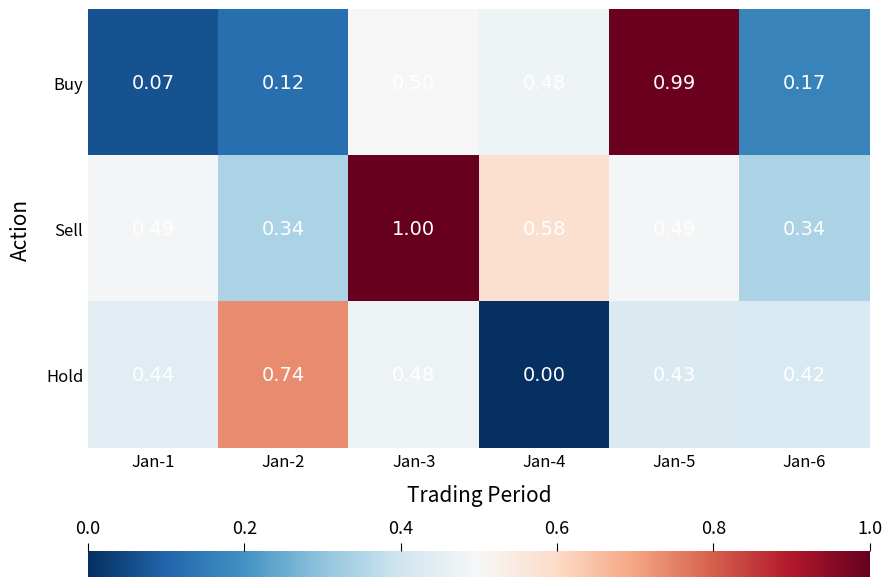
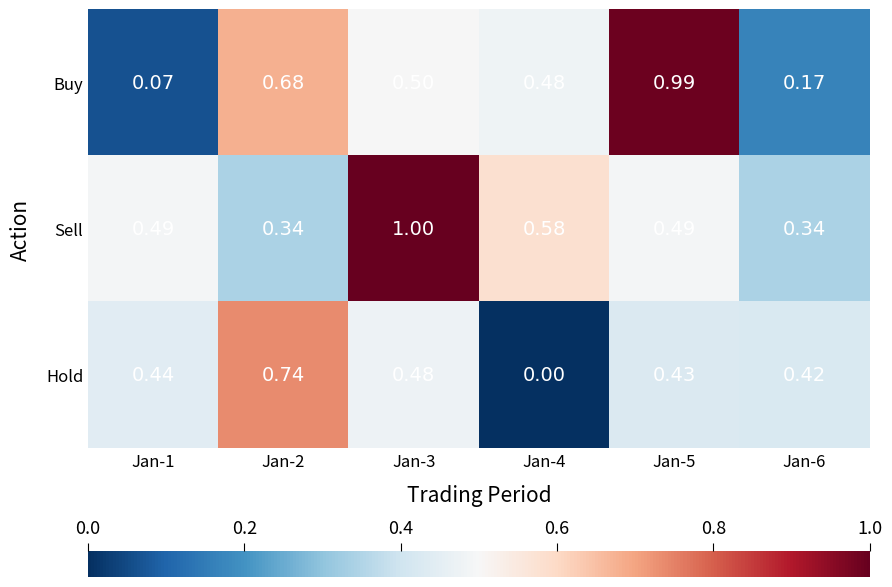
  {
    "Buy": {
      "Jan-1": 0.07,
-     "Jan-2": 0.12,
+     "Jan-2": 0.68,
      "Jan-5": 0.99,
      "Jan-6": 0.17
    },
    "Sell": {
      "Jan-2": 0.34,
      "Jan-3": 1.00,
      "Jan-6": 0.34
    },
    "Hold": {
      "Jan-2": 0.74,
      "Jan-4": 0.00
    }
  }
